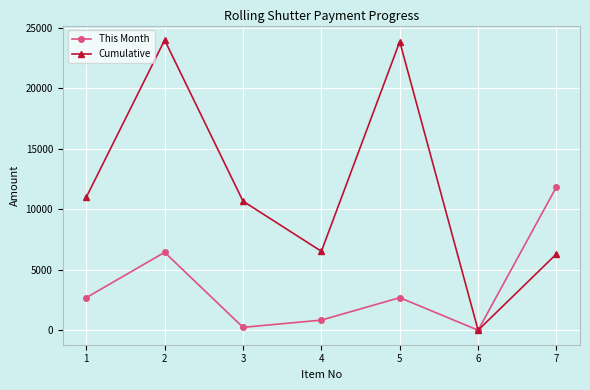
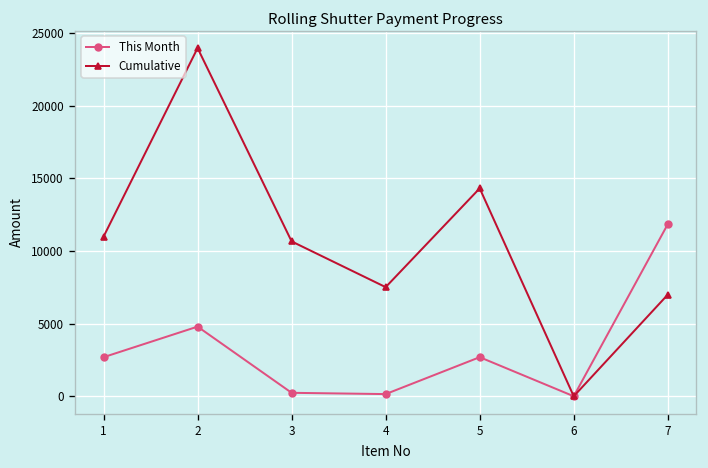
  {
    "This Month": {
      "1": 2700,
-     "2": 6400,
+     "2": 4800,
      "3": 200,
-     "4": 800,
+     "4": 100,
      "5": 2700,
      "7": 11900
    },
    "Cumulative": {
      "1": 11000,
      "2": 24000,
      "3": 10700,
-     "4": 6500,
-     "5": 23800,
-     "7": 6300
+     "4": 7500,
+     "5": 14300,
+     "7": 7000
    }
  }
